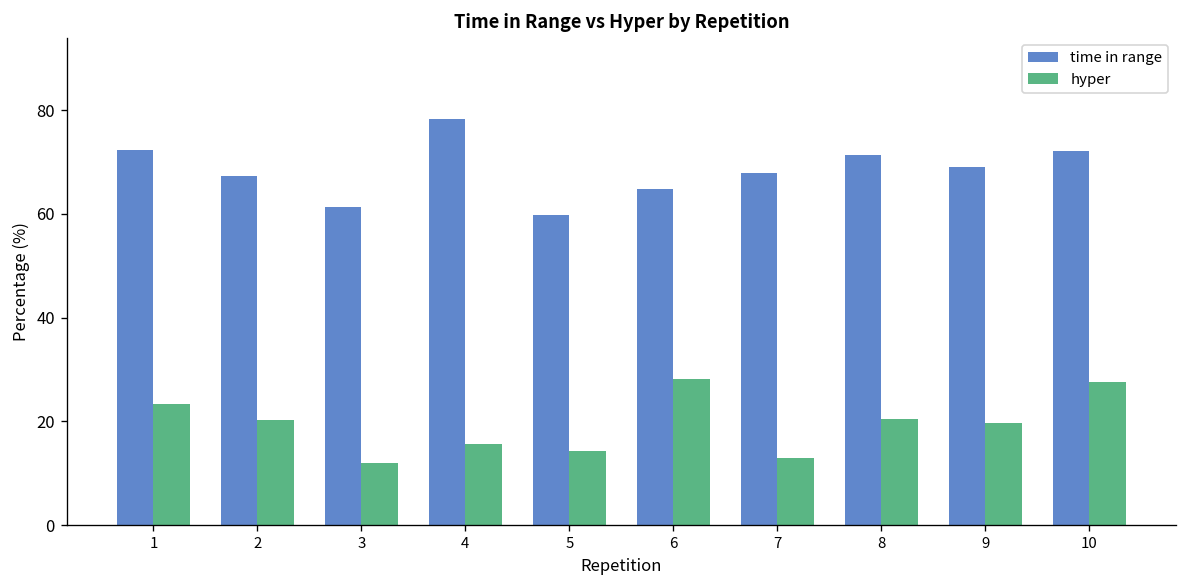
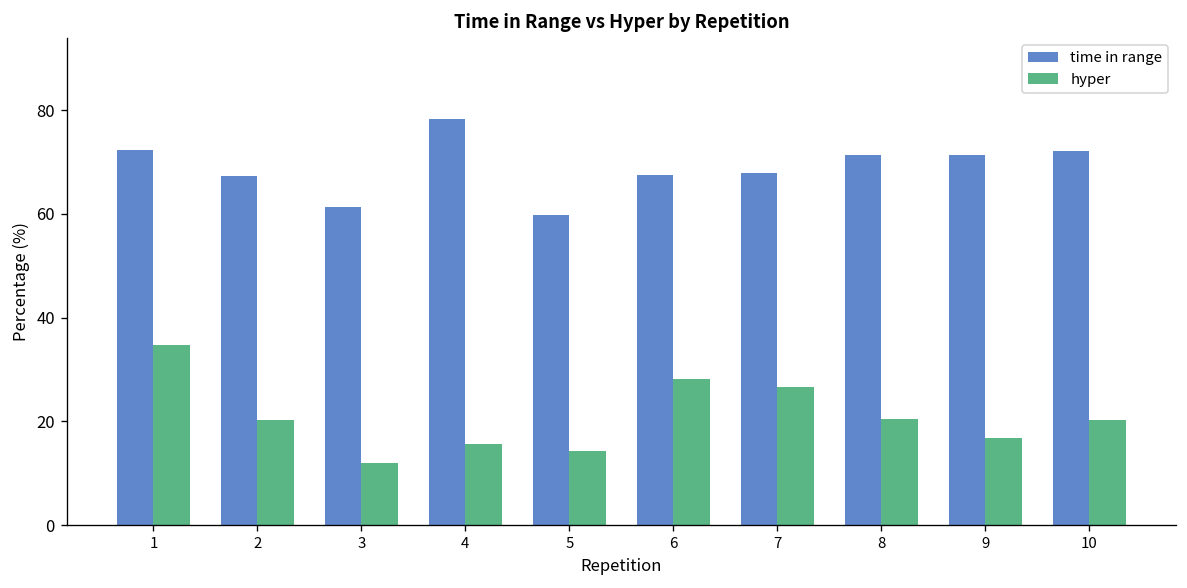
  {
    "time in range": {
      "1": 72,
      "2": 67,
      "3": 61,
      "4": 78,
      "5": 60,
-     "6": 65,
+     "6": 67,
      "7": 68,
      "8": 71,
-     "9": 69,
+     "9": 71,
      "10": 72
    },
    "hyper": {
-     "1": 23,
+     "1": 35,
      "2": 20,
      "3": 12,
      "4": 16,
      "5": 14,
      "6": 28,
-     "7": 13,
+     "7": 27,
      "8": 20,
-     "9": 20,
-     "10": 28
+     "9": 17,
+     "10": 20
    }
  }
